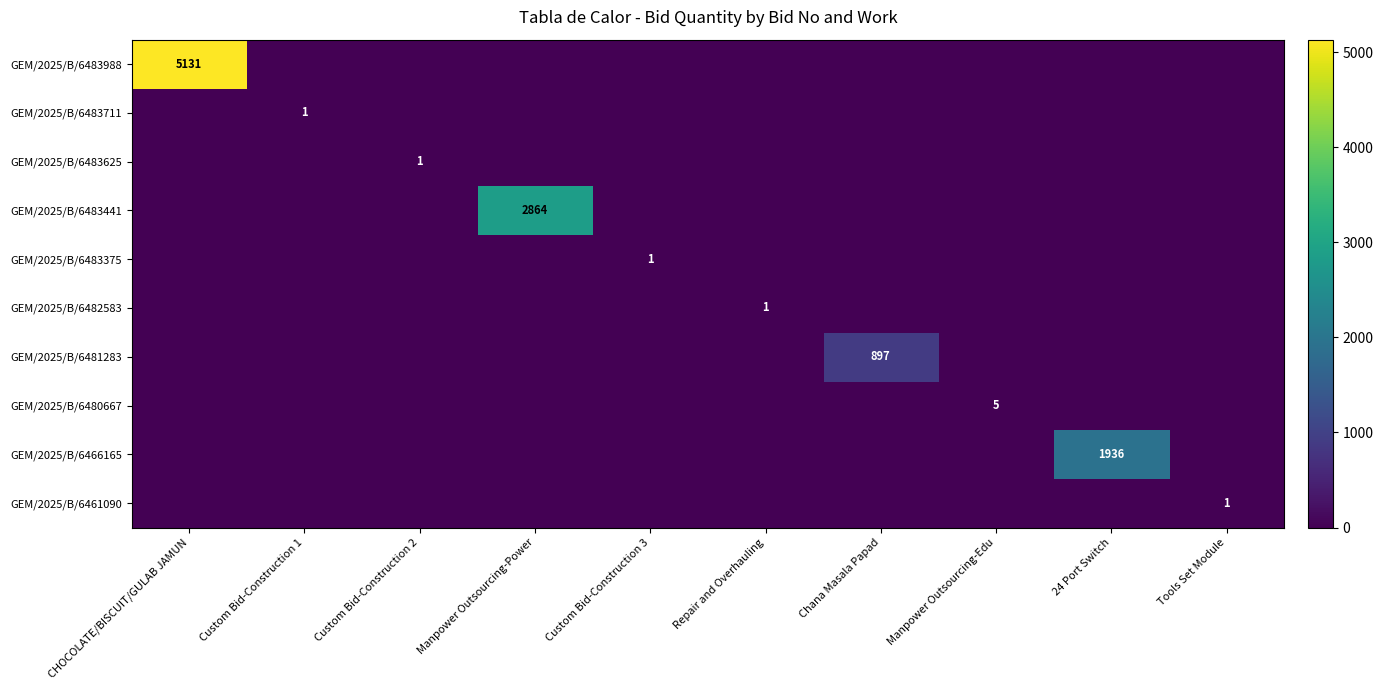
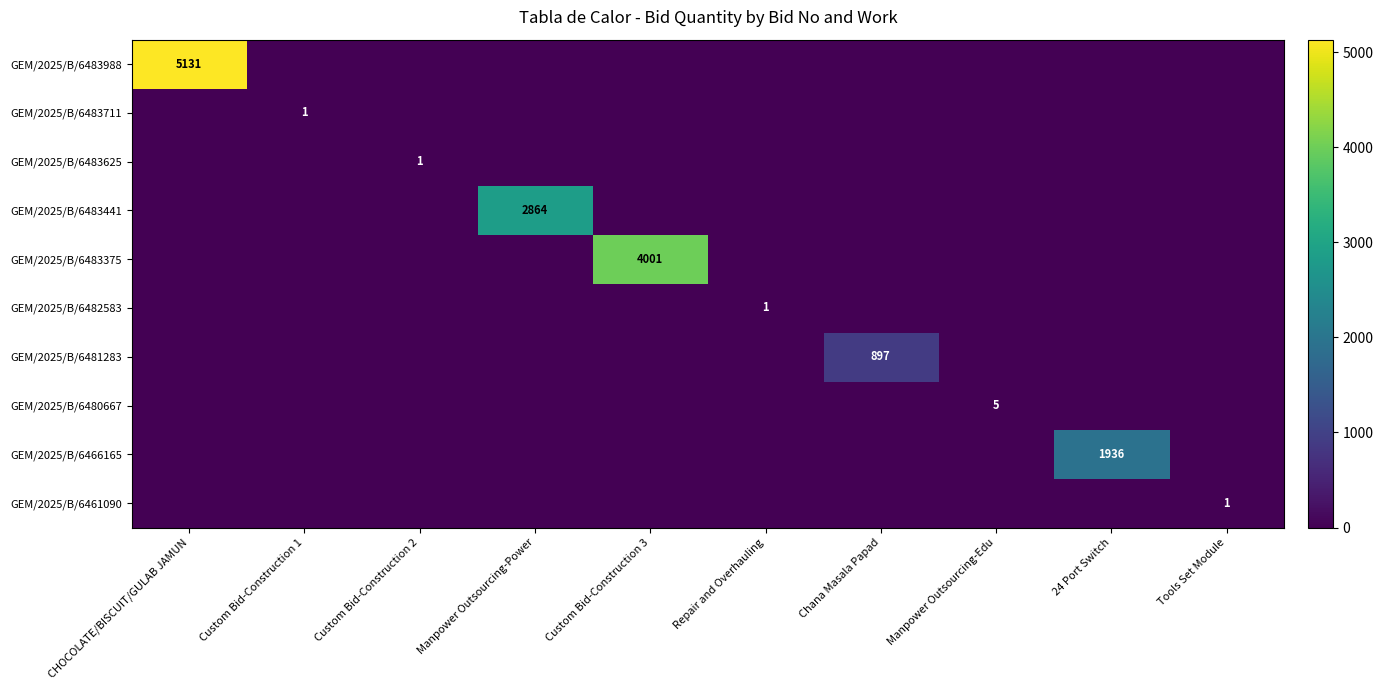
  {
    "GEM/2025/B/6483988": {
      "CHOCOLATE/BISCUIT/GULAB JAMUN": 5131
    },
    "GEM/2025/B/6483711": {
      "Custom Bid-Construction 1": 1
    },
    "GEM/2025/B/6483625": {
      "Custom Bid-Construction 2": 1
    },
    "GEM/2025/B/6483441": {
      "Manpower Outsourcing-Power": 2864
    },
    "GEM/2025/B/6483375": {
-     "Custom Bid-Construction 3": 1
+     "Custom Bid-Construction 3": 4001
    },
    "GEM/2025/B/6482583": {
      "Repair and Overhauling": 1
    },
    "GEM/2025/B/6481283": {
      "Chana Masala Papad": 897
    },
    "GEM/2025/B/6480667": {
      "Manpower Outsourcing-Edu": 5
    },
    "GEM/2025/B/6466165": {
      "24 Port Switch": 1936
    },
    "GEM/2025/B/6461090": {
      "Tools Set Module": 1
    }
  }
